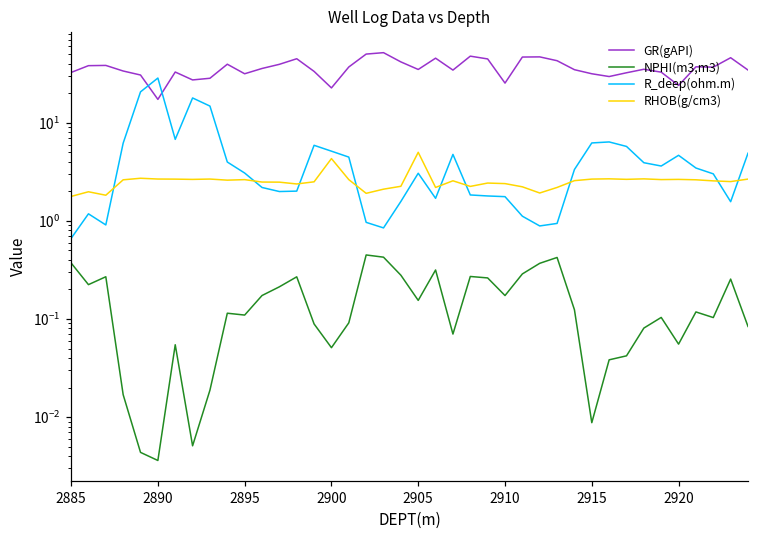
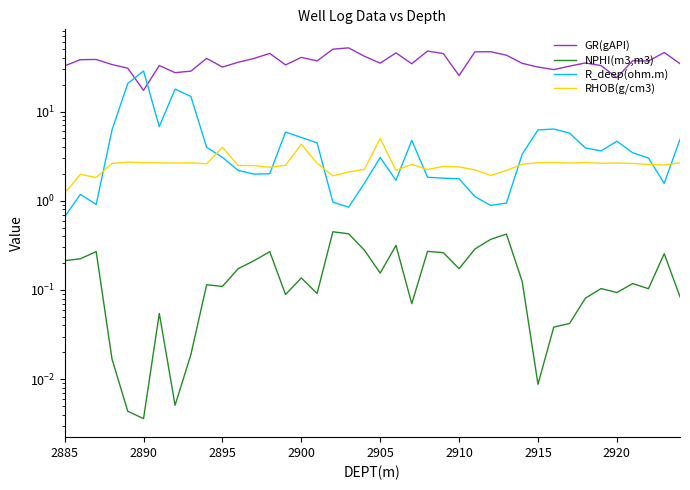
  {
    "GR(gAPI)": {
      "2885": 33,
      "2890": 17,
      "2895": 32,
-     "2900": 23,
+     "2900": 40,
      "2905": 35,
      "2910": 25,
      "2915": 32,
      "2920": 24
    },
    "NPHI(m3,m3)": {
-     "2885": 0.37,
+     "2885": 0.21,
      "2890": 0.0036,
      "2895": 0.11,
-     "2900": 0.05,
+     "2900": 0.14,
      "2905": 0.15,
      "2910": 0.17,
      "2915": 0.009,
-     "2920": 0.06
+     "2920": 0.09
    },
    "R_deep(ohm.m)": {
      "2885": 0.7,
      "2890": 29,
      "2895": 3.1,
      "2900": 5,
      "2905": 3.1,
      "2910": 1.8,
      "2915": 6,
      "2920": 5
    },
    "RHOB(g/cm3)": {
-     "2885": 1.8,
+     "2885": 1.2,
      "2890": 2.7,
-     "2895": 2.6,
+     "2895": 4,
      "2900": 4,
      "2905": 5,
      "2910": 2.4,
      "2915": 2.7,
      "2920": 2.6
    }
  }
